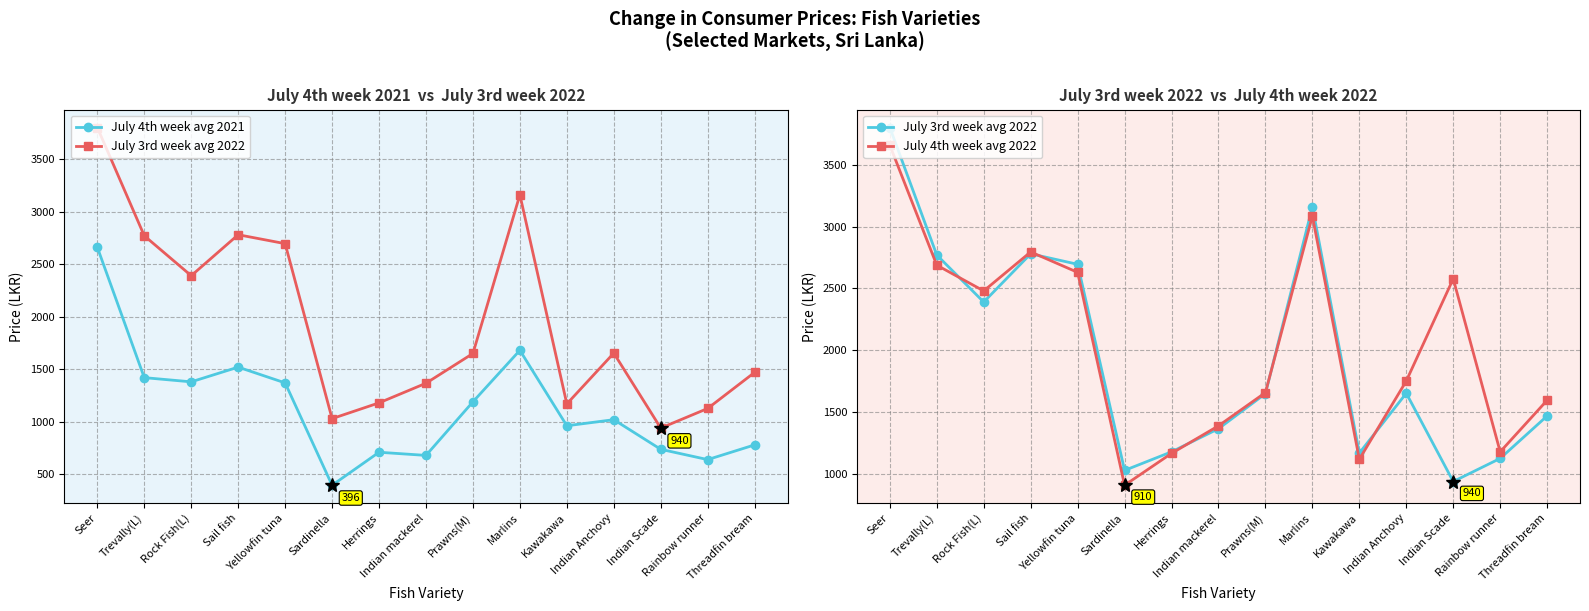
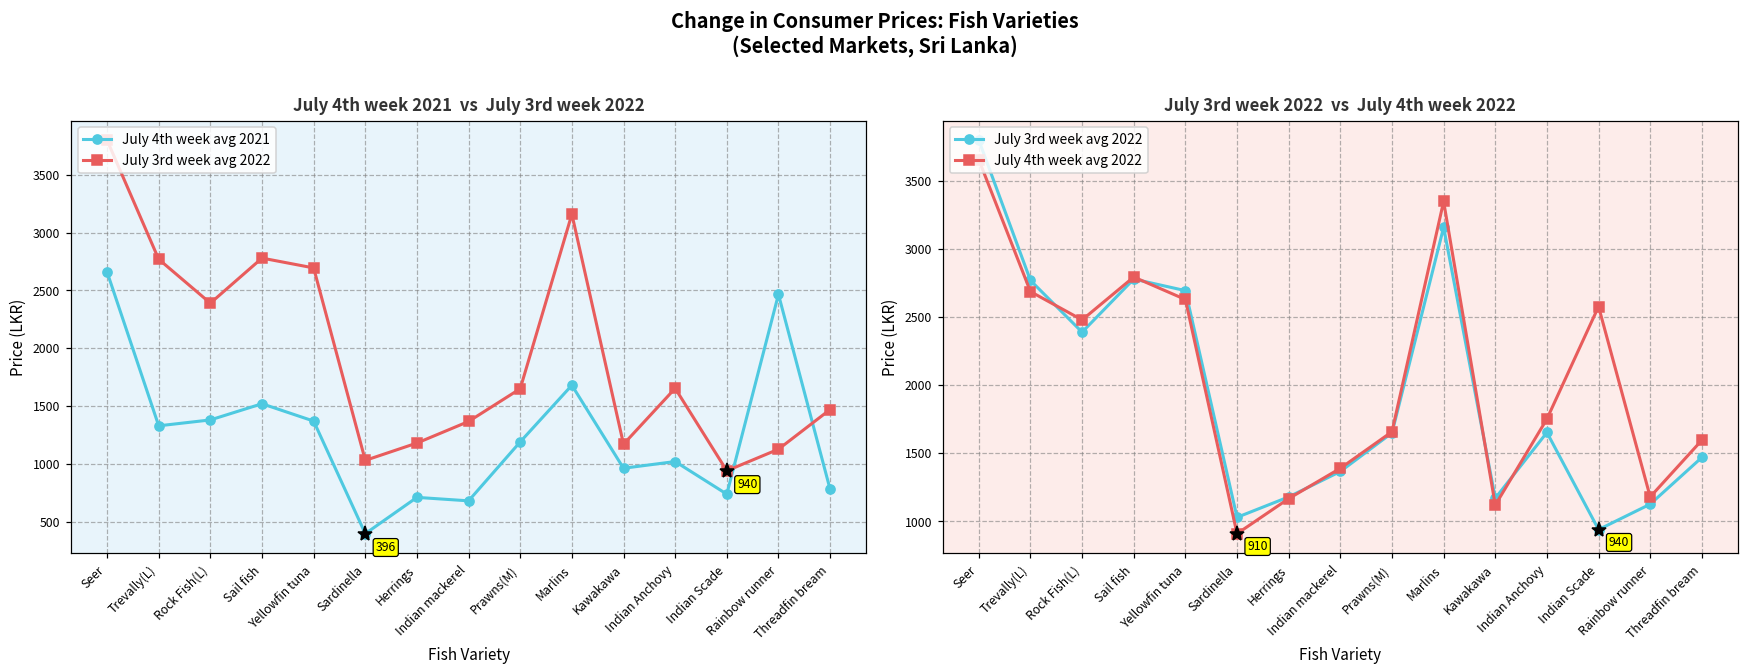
  {
    "July 4th week 2021 vs July 3rd week 2022": {
      "July 4th week avg 2021": {
        "Seer": 2660,
-       "Trevally(L)": 1420,
+       "Trevally(L)": 1330,
        "Rock Fish(L)": 1380,
        "Sail fish": 1520,
        "Yellowfin tuna": 1370,
        "Herrings": 710,
        "Indian mackerel": 680,
        "Prawns(M)": 1190,
        "Marlins": 1680,
        "Kawakawa": 960,
        "Indian Anchovy": 1020,
-       "Rainbow runner": 640,
+       "Rainbow runner": 2470,
        "Threadfin bream": 780
      }
    },
    "July 3rd week 2022 vs July 4th week 2022": {
      "July 3rd week avg 2022": {
        "Trevally(L)": 2770,
        "Rock Fish(L)": 2390,
        "Yellowfin tuna": 2700,
        "Sardinella": 1030,
        "Indian mackerel": 1370,
        "Marlins": 3160,
        "Kawakawa": 1170,
        "Indian Anchovy": 1650,
        "Rainbow runner": 1130,
        "Threadfin bream": 1470
      },
      "July 4th week avg 2022": {
        "Trevally(L)": 2690,
        "Rock Fish(L)": 2480,
        "Yellowfin tuna": 2630,
        "Indian mackerel": 1390,
-       "Marlins": 3090,
+       "Marlins": 3350,
        "Kawakawa": 1120,
        "Indian Anchovy": 1750,
        "Indian Scade": 2580,
        "Rainbow runner": 1180,
        "Threadfin bream": 1600
      }
    }
  }
